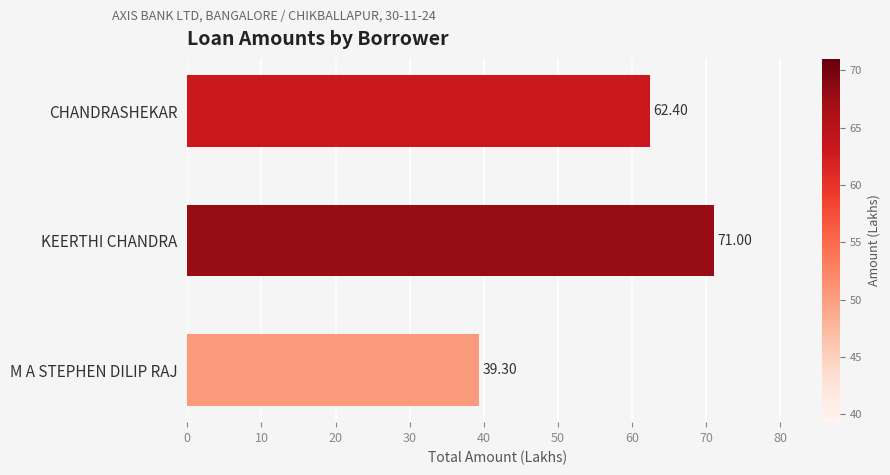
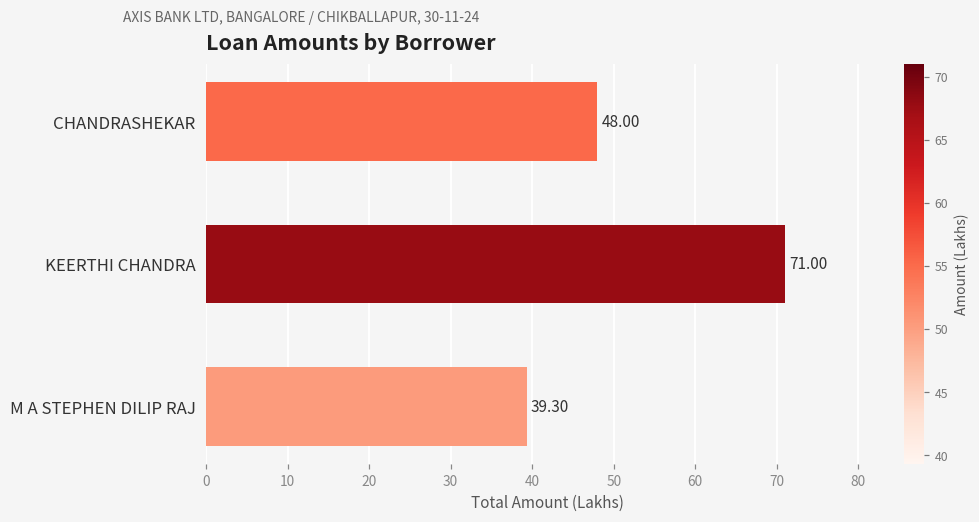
  {
-   "CHANDRASHEKAR": 62.40,
+   "CHANDRASHEKAR": 48.00,
    "KEERTHI CHANDRA": 71.00,
    "M A STEPHEN DILIP RAJ": 39.30
  }
